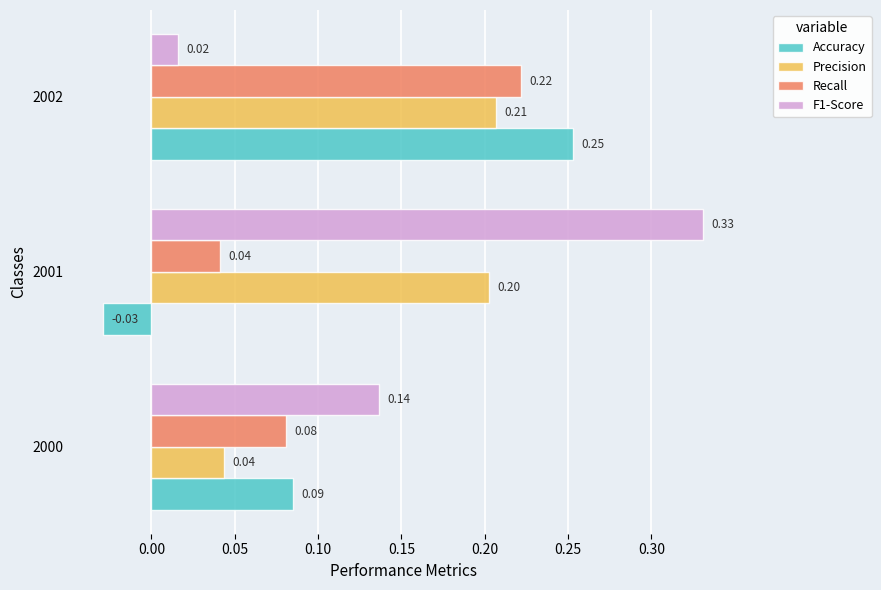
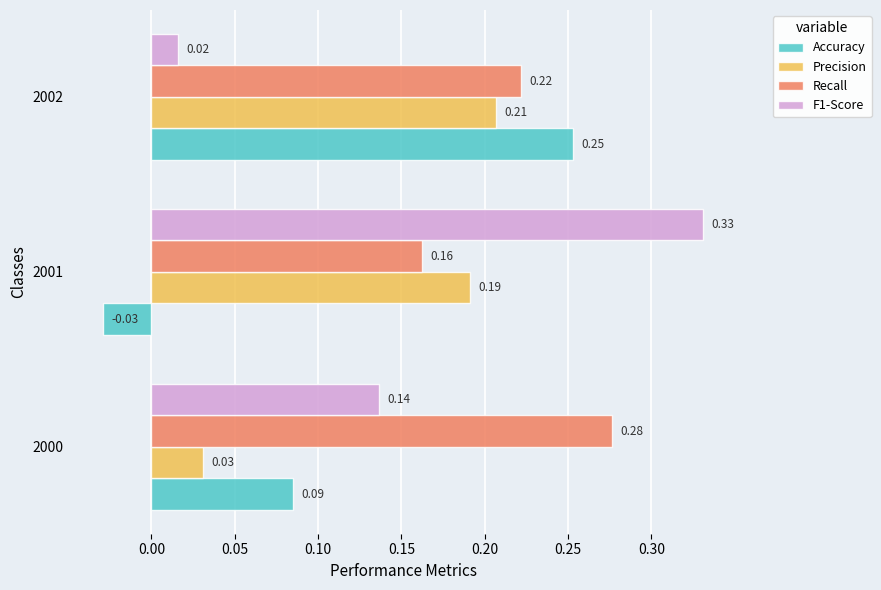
  {
    "Accuracy": {
      "2002": 0.25,
      "2001": -0.03,
      "2000": 0.09
    },
    "Precision": {
      "2002": 0.21,
-     "2001": 0.20,
-     "2000": 0.04
+     "2001": 0.19,
+     "2000": 0.03
    },
    "Recall": {
      "2002": 0.22,
-     "2001": 0.04,
-     "2000": 0.08
+     "2001": 0.16,
+     "2000": 0.28
    },
    "F1-Score": {
      "2002": 0.02,
      "2001": 0.33,
      "2000": 0.14
    }
  }
